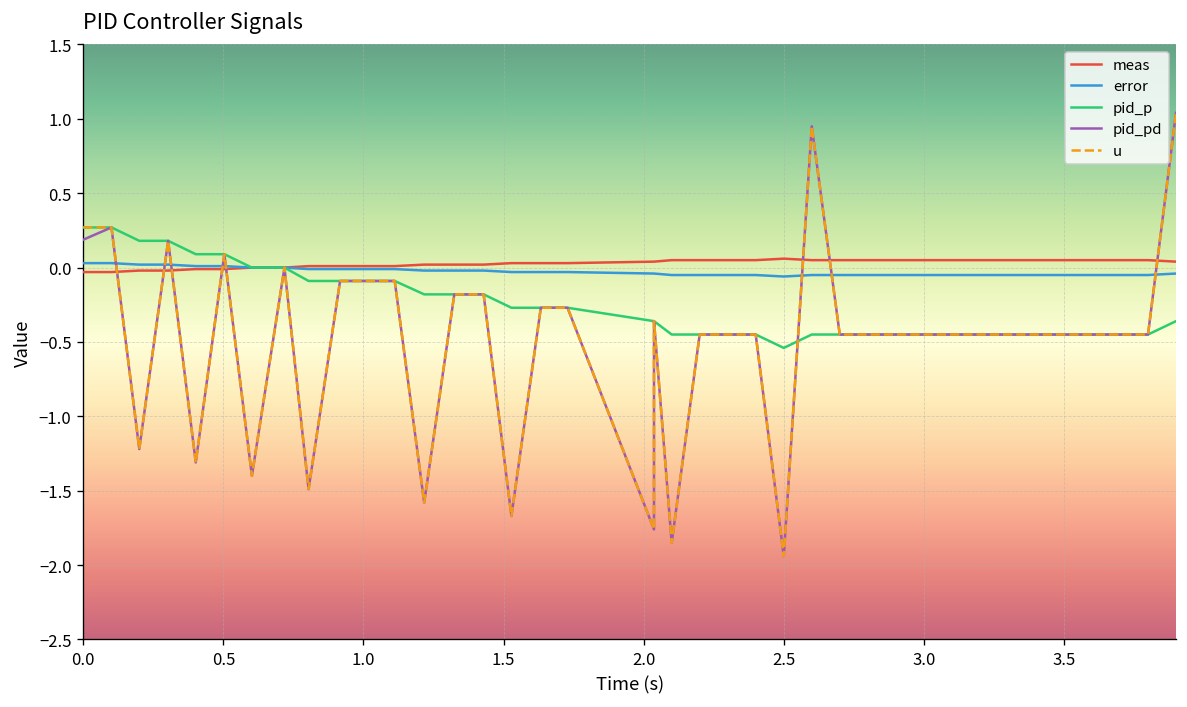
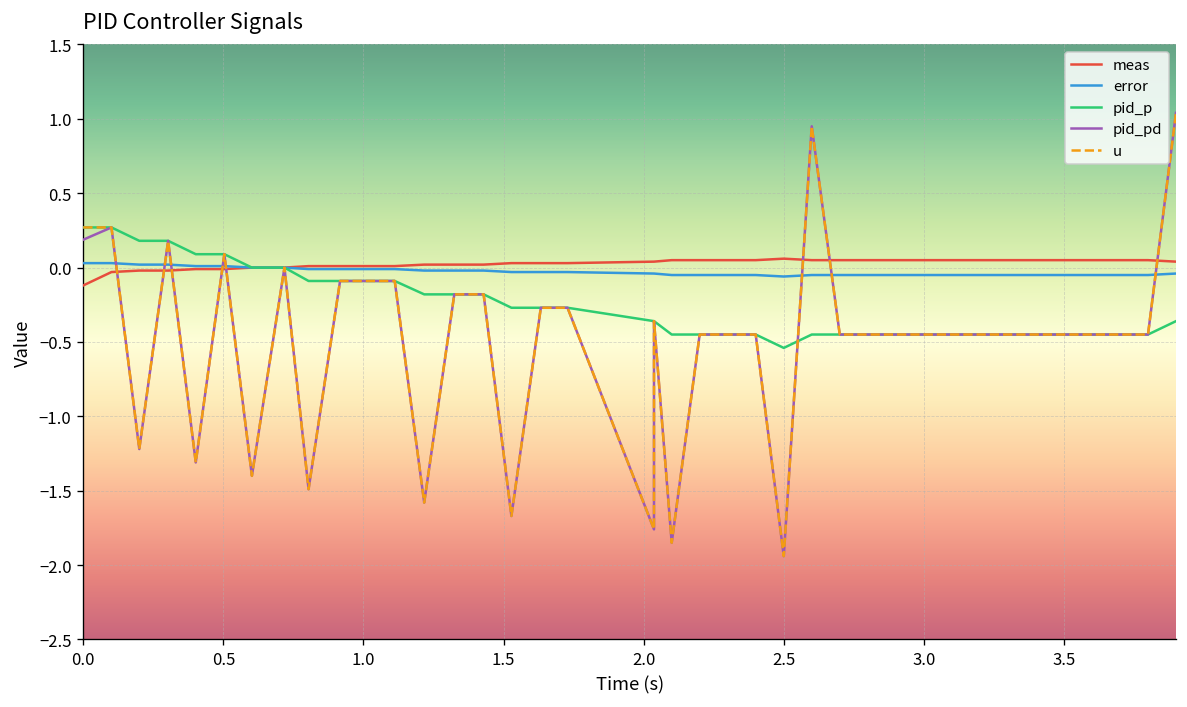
  {
    "meas": {
-     "0.0": -0.03
+     "0.0": -0.12
    },
    "error": {
      "0.0": 0.03
    },
    "pid_pd": {
      "0.0": 0.19
    }
  }
